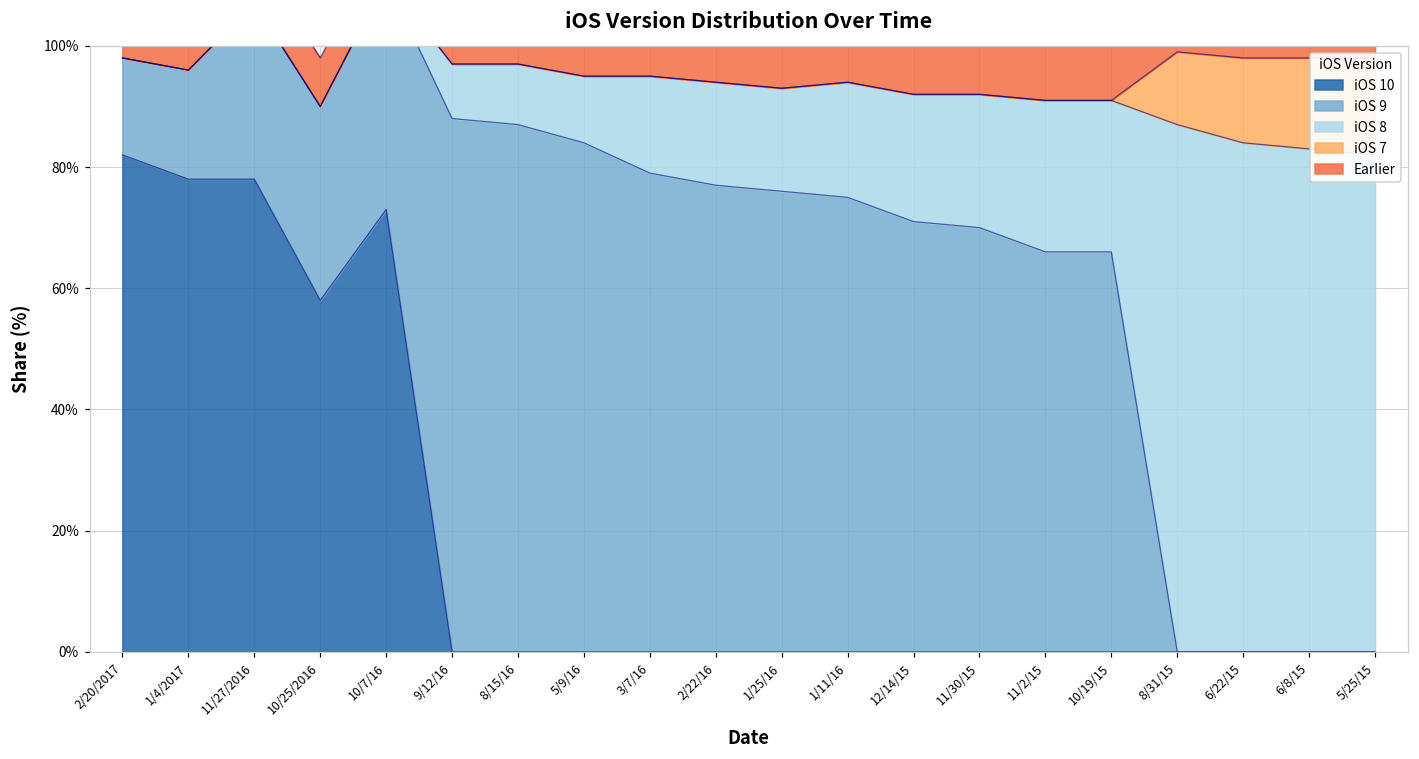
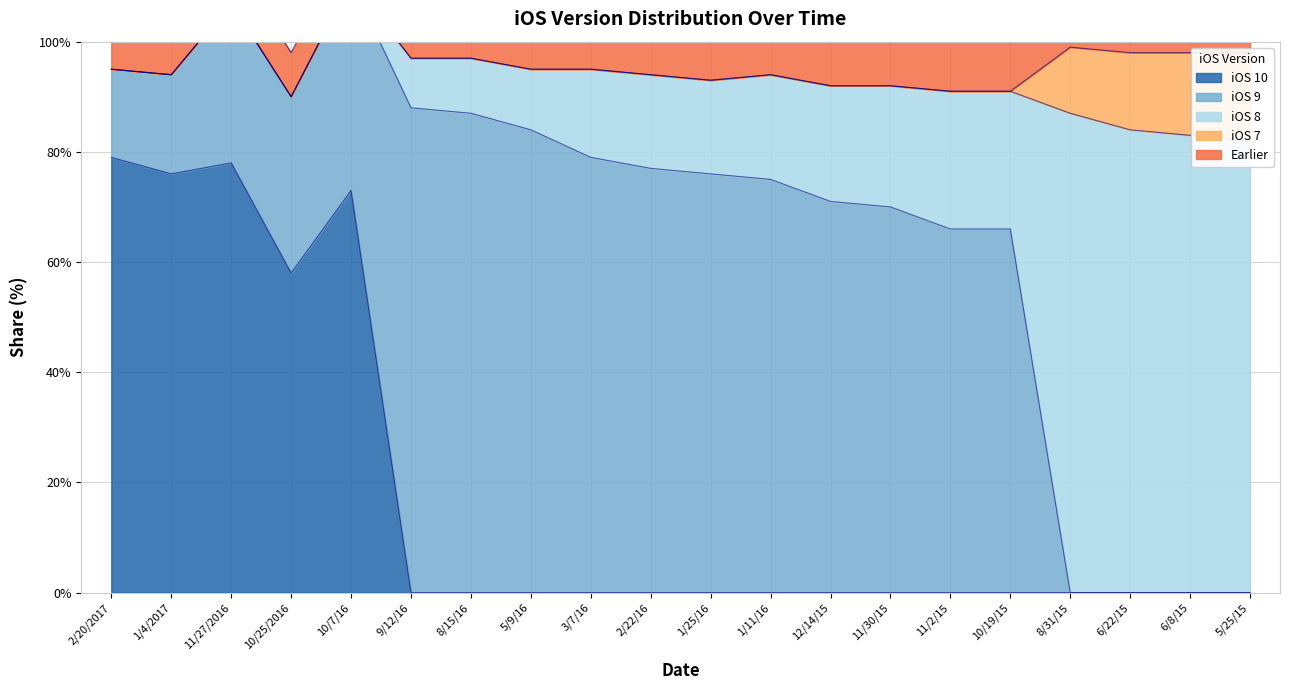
  {
    "iOS 10": {
-     "2/20/2017": "82%",
-     "1/4/2017": "78%",
+     "2/20/2017": "79%",
+     "1/4/2017": "76%",
      "11/27/2016": "78%",
      "10/25/2016": "58%",
      "10/7/16": "73%",
      "9/12/16": "0%",
      "8/15/16": "0%",
      "5/9/16": "0%",
      "3/7/16": "0%",
      "2/22/16": "0%",
      "1/25/16": "0%",
      "1/11/16": "0%",
      "12/14/15": "0%",
      "11/30/15": "0%",
      "11/2/15": "0%",
      "10/19/15": "0%"
    },
    "iOS 9": {
      "9/12/16": "88%",
      "8/15/16": "87%",
      "5/9/16": "84%",
      "3/7/16": "79%",
      "2/22/16": "77%",
      "1/25/16": "76%",
      "1/11/16": "75%",
      "12/14/15": "71%",
      "11/30/15": "70%",
      "11/2/15": "66%",
      "10/19/15": "66%"
    },
    "iOS 8": {
      "8/31/15": "87%",
      "6/22/15": "84%",
      "6/8/15": "83%"
    },
    "iOS 7": {
      "8/31/15": "12%",
      "6/22/15": "14%",
      "6/8/15": "15%"
    },
    "Earlier": {
      "10/25/2016": "8%",
      "9/12/16": "3%",
      "8/15/16": "3%",
      "5/9/16": "5%",
      "2/22/16": "6%",
      "1/25/16": "7%",
      "12/14/15": "8%",
      "11/30/15": "8%",
      "11/2/15": "9%",
      "10/19/15": "9%",
      "6/22/15": "2%",
      "6/8/15": "2%",
      "5/25/15": "2%"
    }
  }
